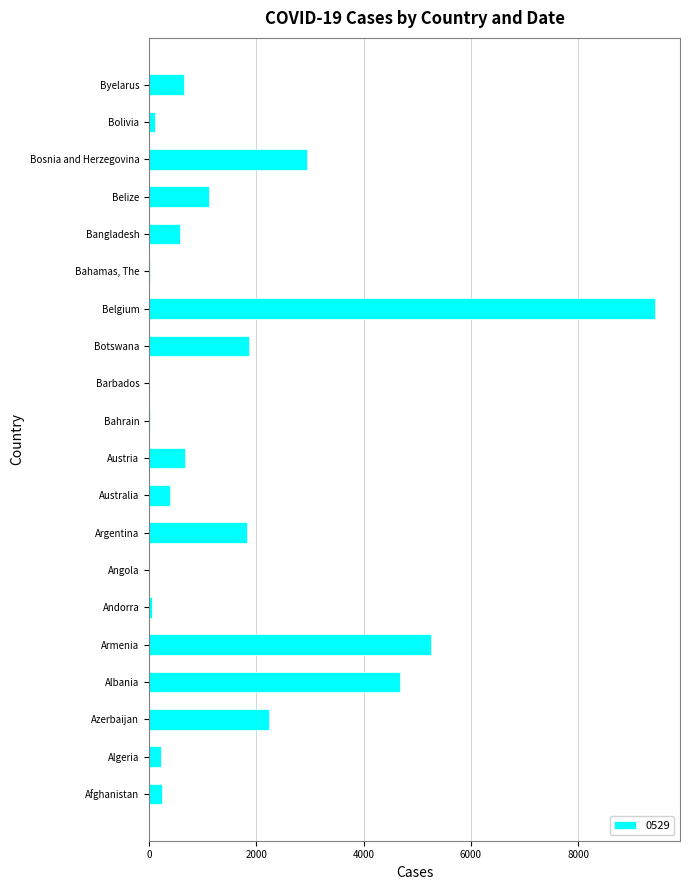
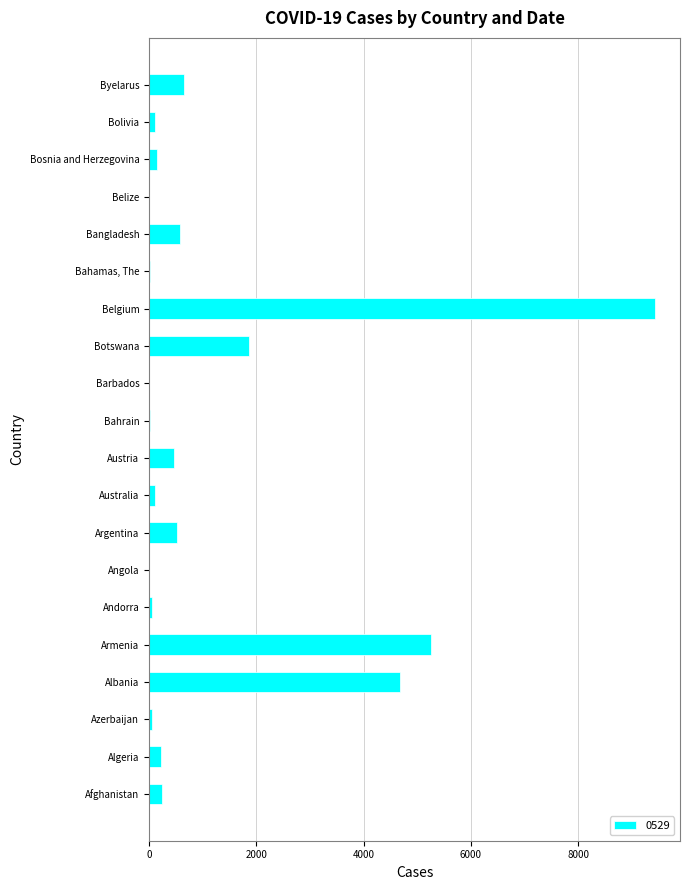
  {
    "Byelarus": 600,
    "Bolivia": 100,
-   "Bosnia and Herzegovina": 2900,
-   "Belize": 1100,
+   "Bosnia and Herzegovina": 200,
+   "Belize": 0,
    "Bangladesh": 600,
    "Belgium": 9400,
    "Botswana": 1900,
-   "Austria": 700,
-   "Australia": 400,
-   "Argentina": 1800,
+   "Austria": 500,
+   "Australia": 100,
+   "Argentina": 500,
    "Andorra": 100,
    "Armenia": 5300,
    "Albania": 4700,
-   "Azerbaijan": 2200,
+   "Azerbaijan": 100,
    "Algeria": 200,
    "Afghanistan": 200
  }
